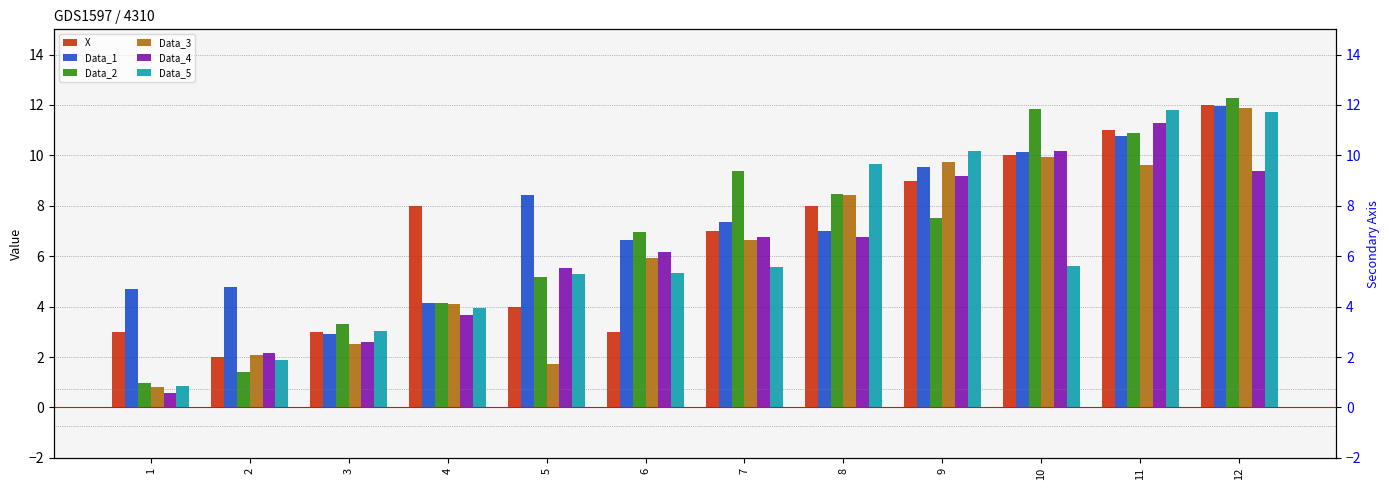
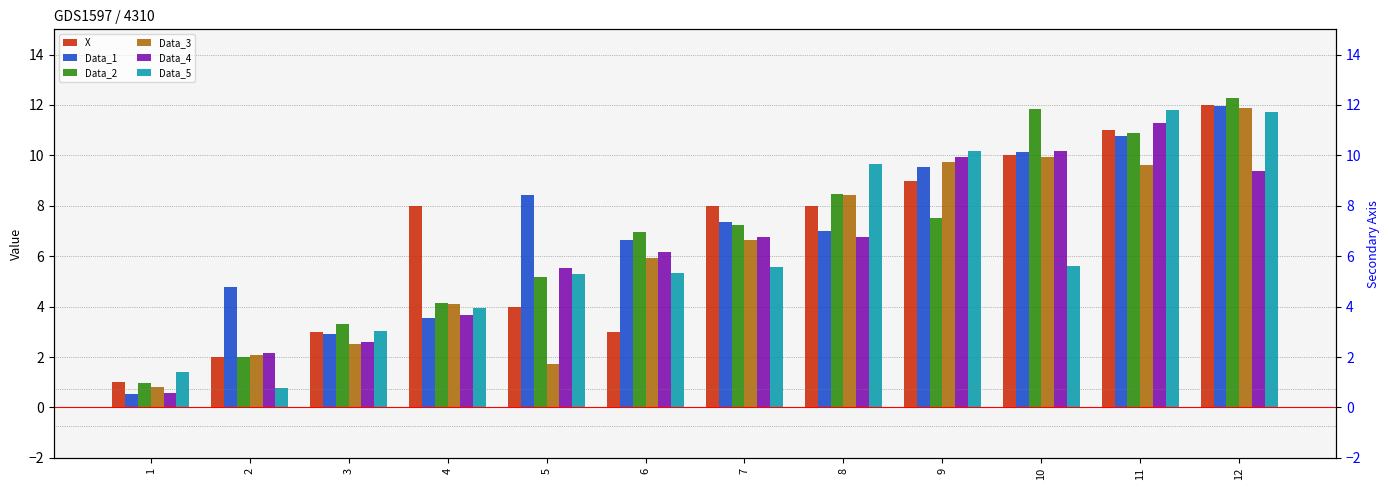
  {
    "X": {
-     "1": 3,
+     "1": 1,
      "2": 2,
      "3": 3,
      "4": 8,
      "5": 4,
      "6": 3,
-     "7": 7,
+     "7": 8,
      "8": 8,
      "9": 9,
      "10": 10,
      "11": 11,
      "12": 12
    },
    "Data_1": {
-     "1": 4.7,
+     "1": 0.5,
      "2": 4.8,
      "3": 2.9,
-     "4": 4.2,
+     "4": 3.5,
      "5": 8.4,
      "6": 6.6,
      "7": 7.3,
      "8": 7.0,
      "9": 9.5,
      "10": 10.2,
      "11": 10.8,
      "12": 12.0
    },
    "Data_2": {
      "1": 1.0,
-     "2": 1.4,
+     "2": 2.0,
      "3": 3.3,
      "4": 4.1,
      "5": 5.2,
      "6": 7.0,
-     "7": 9.4,
+     "7": 7.2,
      "8": 8.5,
      "9": 7.5,
      "10": 11.9,
      "11": 10.9,
      "12": 12.3
    },
    "Data_3": {
      "1": 0.8,
      "2": 2.1,
      "3": 2.5,
      "4": 4.1,
      "5": 1.7,
      "6": 5.9,
      "7": 6.7,
      "8": 8.4,
      "9": 9.7,
      "10": 9.9,
      "11": 9.6,
      "12": 11.9
    },
    "Data_4": {
      "1": 0.6,
      "2": 2.1,
      "3": 2.6,
      "4": 3.7,
      "5": 5.5,
      "6": 6.2,
      "7": 6.8,
      "8": 6.8,
-     "9": 9.2,
+     "9": 9.9,
      "10": 10.2,
      "11": 11.3,
      "12": 9.4
    },
    "Data_5": {
-     "1": 0.9,
-     "2": 1.9,
+     "1": 1.4,
+     "2": 0.8,
      "3": 3.0,
      "4": 3.9,
      "5": 5.3,
      "6": 5.3,
      "7": 5.6,
      "8": 9.6,
      "9": 10.2,
      "10": 5.6,
      "11": 11.8,
      "12": 11.7
    }
  }
